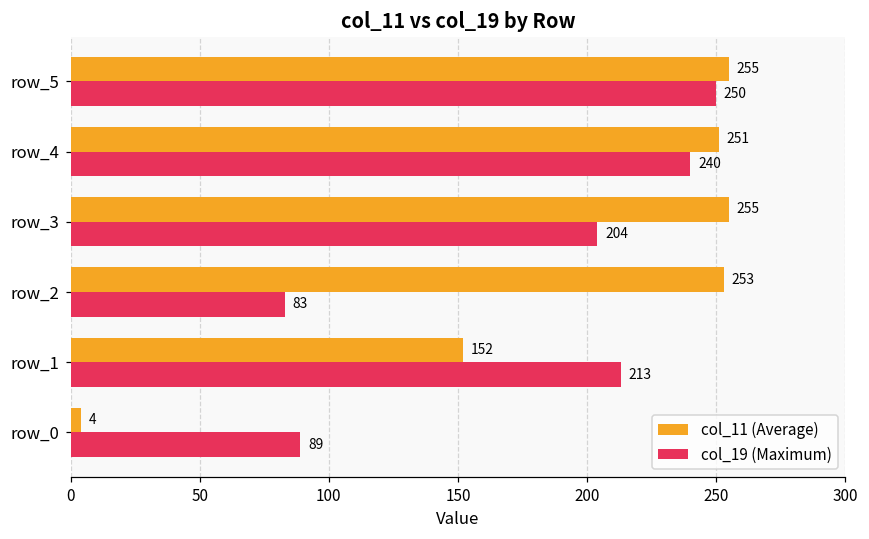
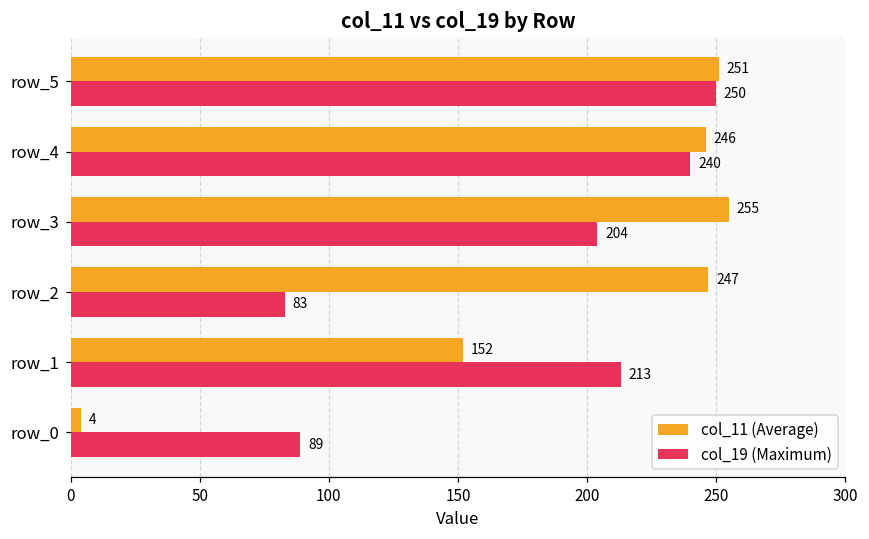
  {
    "col_11 (Average)": {
-     "row_5": 255,
-     "row_4": 251,
+     "row_5": 251,
+     "row_4": 246,
      "row_3": 255,
-     "row_2": 253,
+     "row_2": 247,
      "row_1": 152,
      "row_0": 4
    },
    "col_19 (Maximum)": {
      "row_5": 250,
      "row_4": 240,
      "row_3": 204,
      "row_2": 83,
      "row_1": 213,
      "row_0": 89
    }
  }
